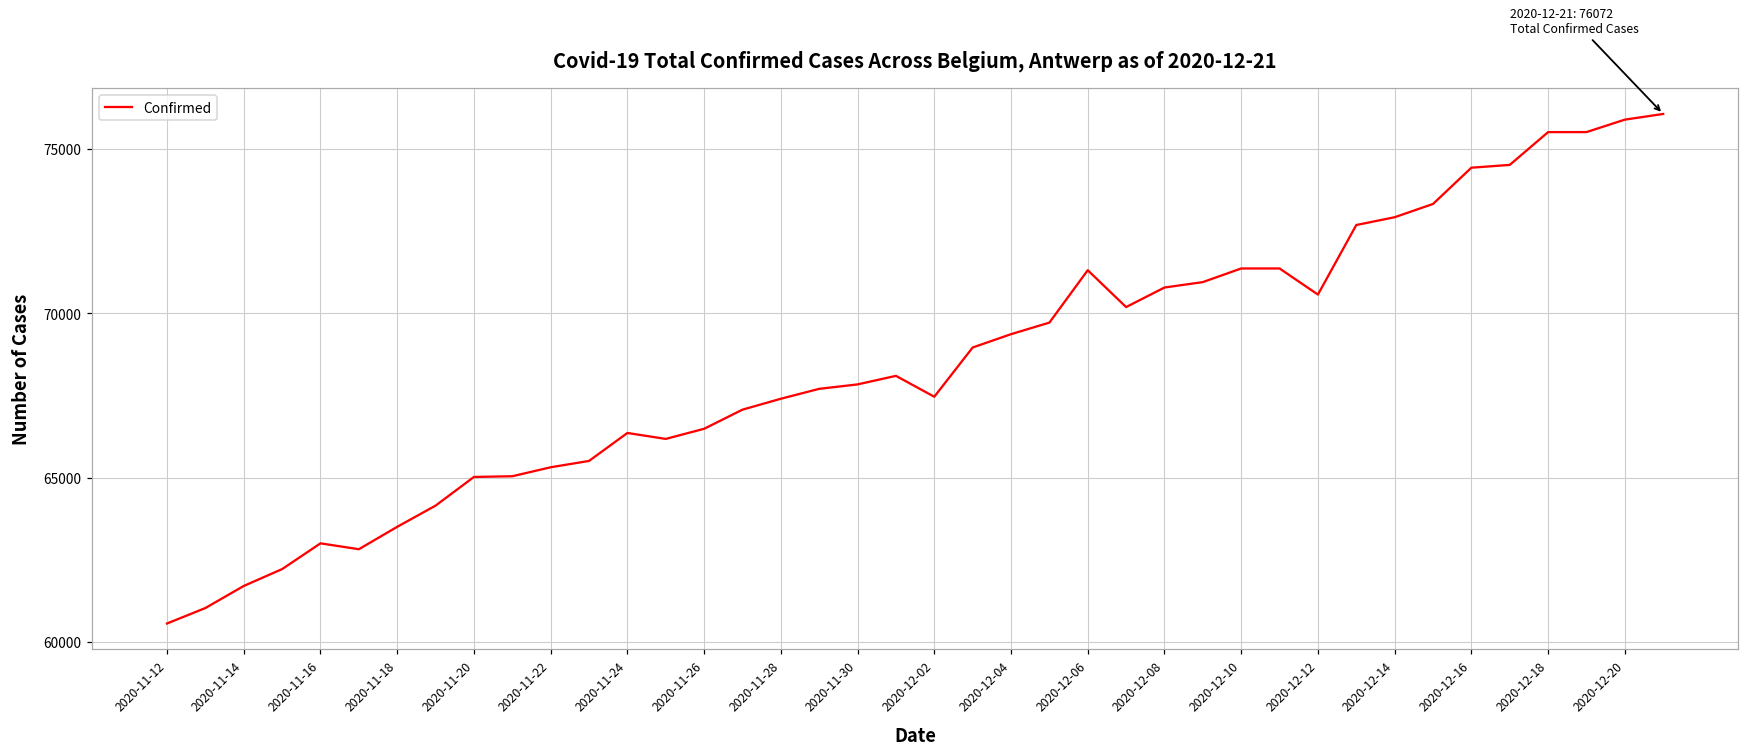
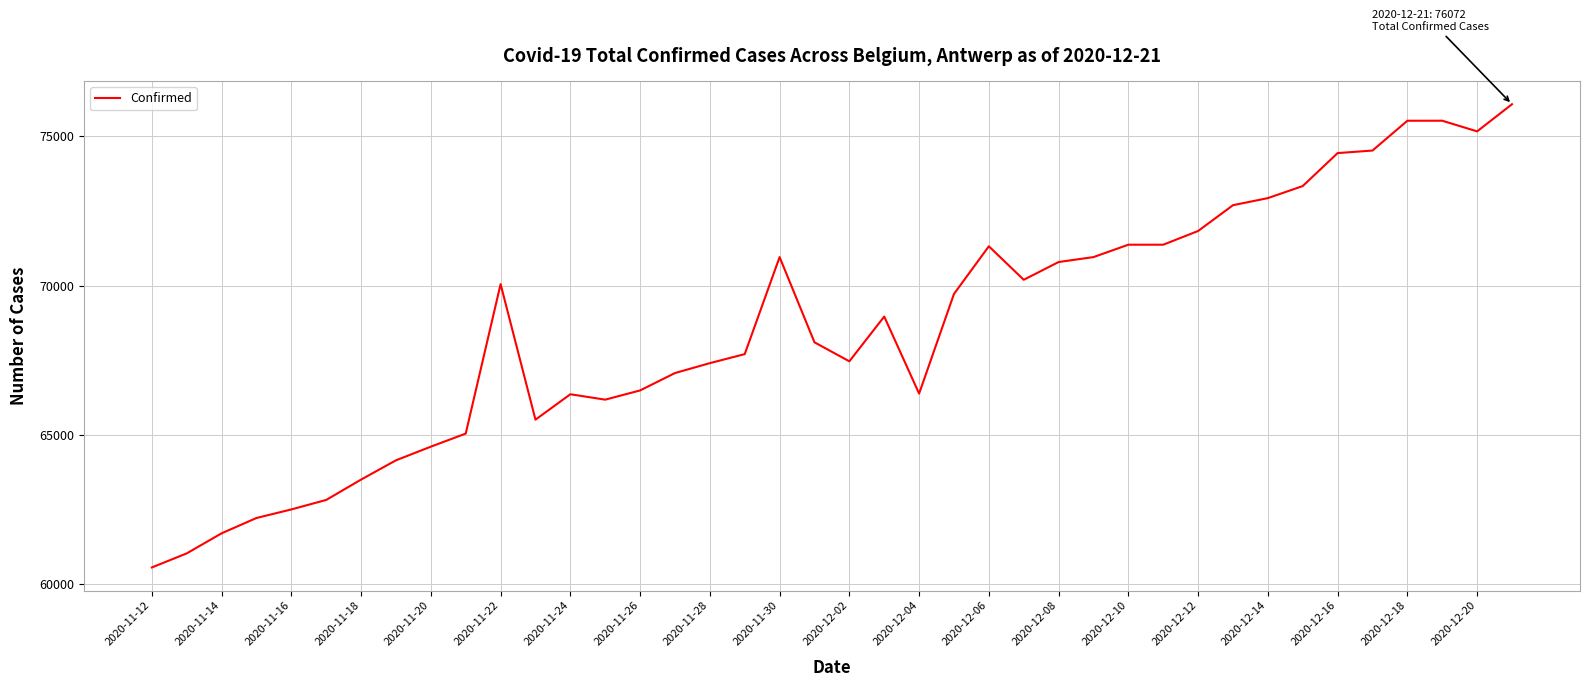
  {
    "2020-11-12": 60600,
    "2020-11-14": 61700,
-   "2020-11-16": 63000,
+   "2020-11-16": 62500,
    "2020-11-18": 63500,
-   "2020-11-20": 65000,
-   "2020-11-22": 65300,
+   "2020-11-20": 64600,
+   "2020-11-22": 70000,
    "2020-11-24": 66400,
    "2020-11-26": 66500,
    "2020-11-28": 67400,
-   "2020-11-30": 67800,
+   "2020-11-30": 71000,
    "2020-12-02": 67500,
-   "2020-12-04": 69400,
+   "2020-12-04": 66400,
    "2020-12-06": 71300,
    "2020-12-08": 70800,
    "2020-12-10": 71400,
-   "2020-12-12": 70600,
+   "2020-12-12": 71800,
    "2020-12-14": 72900,
    "2020-12-16": 74400,
    "2020-12-18": 75500,
-   "2020-12-20": 75900
+   "2020-12-20": 75200
  }
